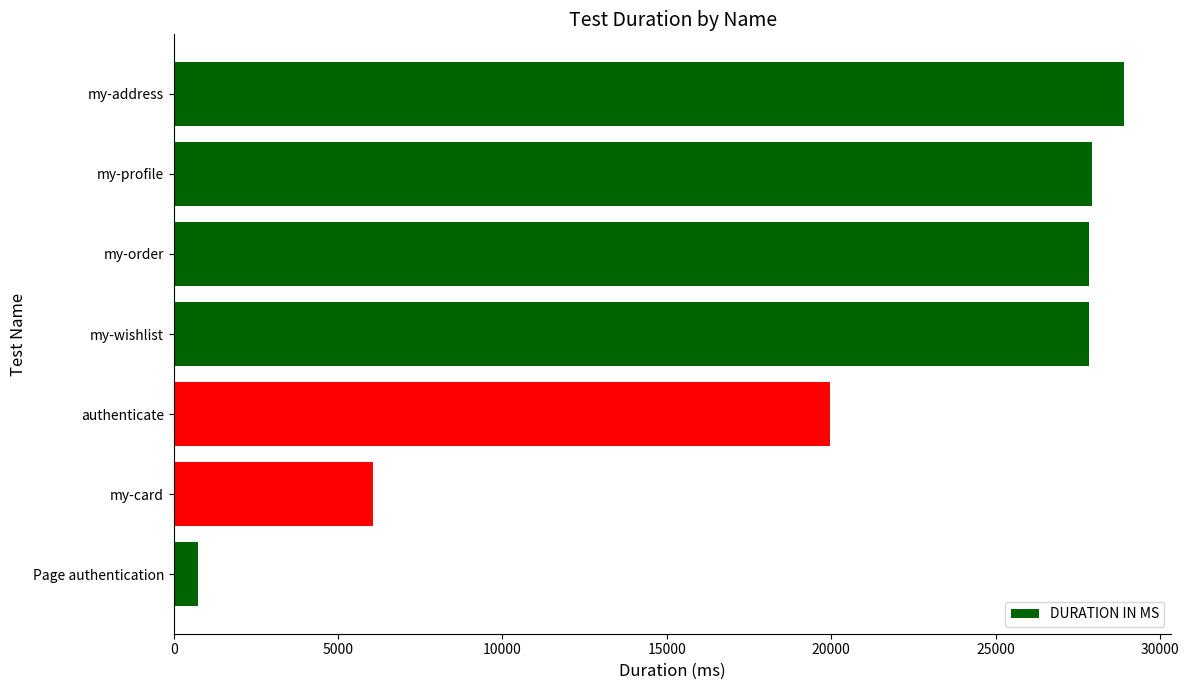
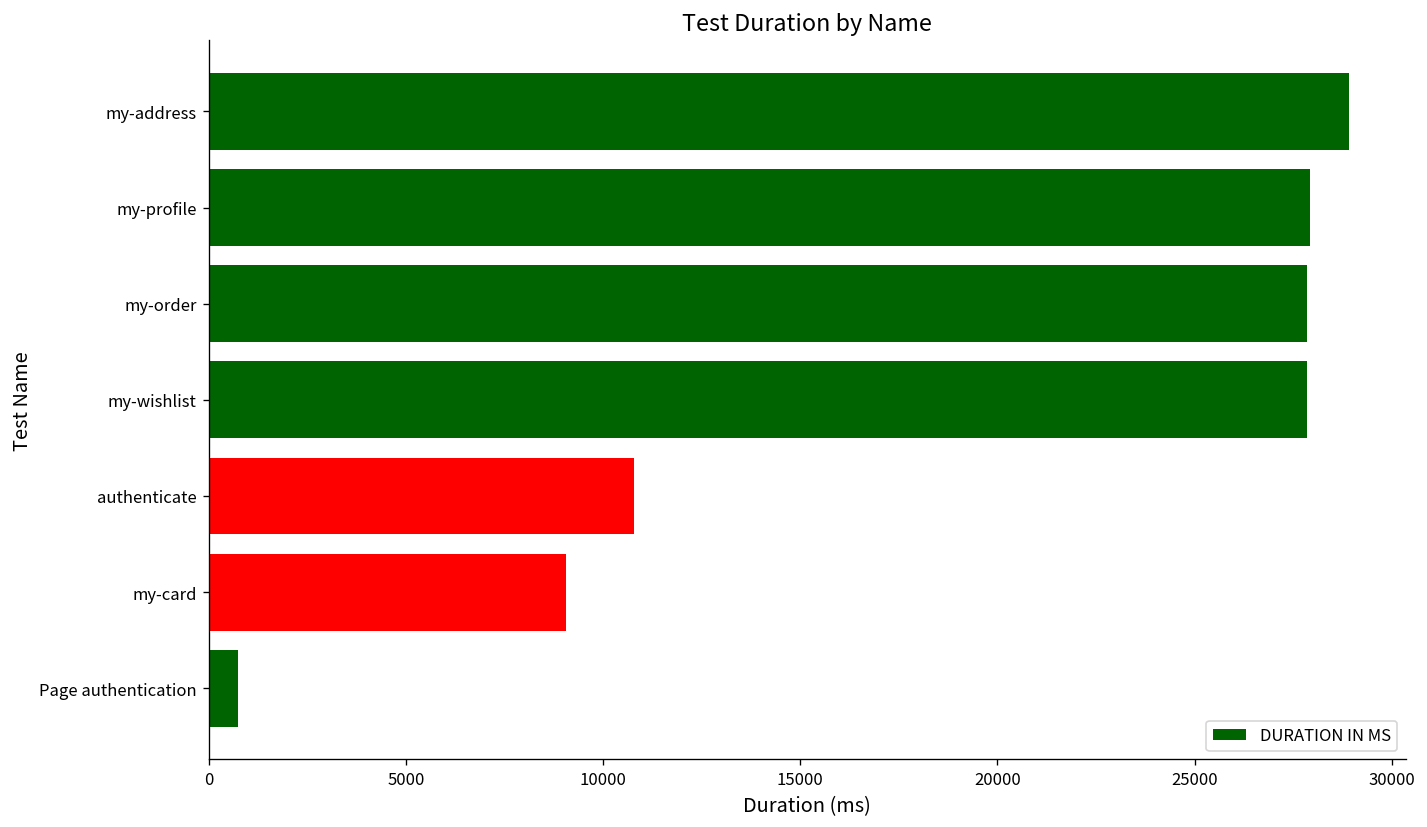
  {
    "my-address": 28900,
    "my-profile": 27900,
    "my-order": 27800,
    "my-wishlist": 27800,
-   "authenticate": 20000,
-   "my-card": 6100,
+   "authenticate": 10800,
+   "my-card": 9100,
    "Page authentication": 700
  }
